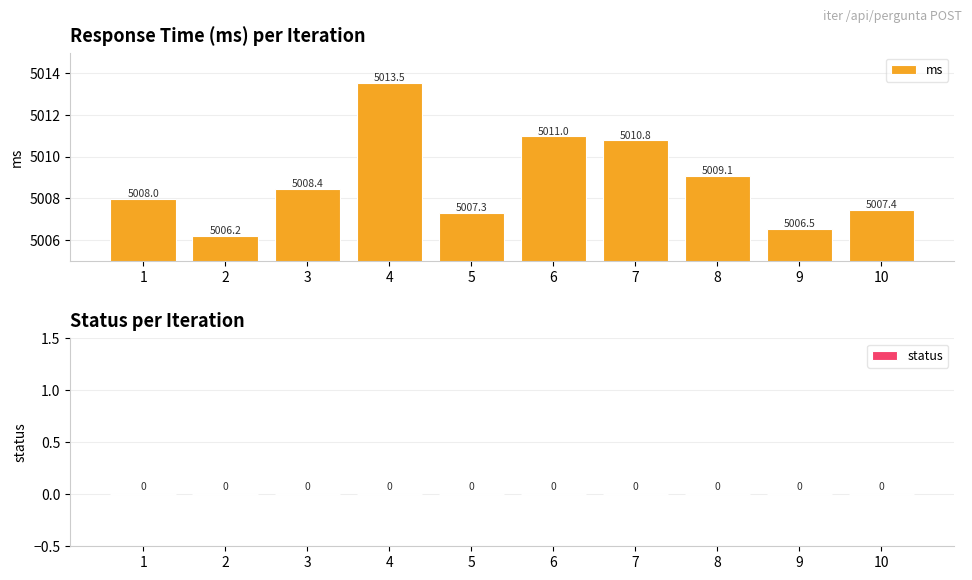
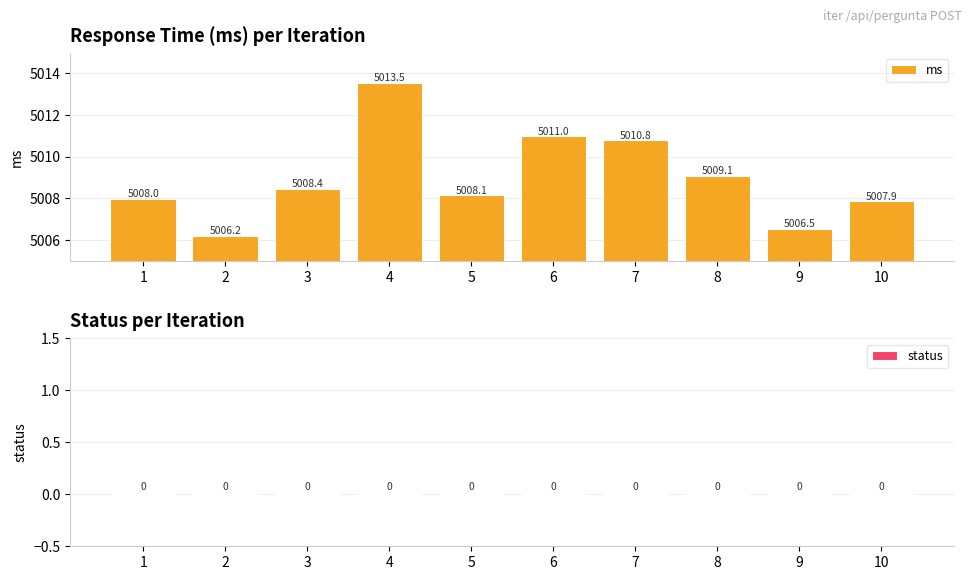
  {
    "Response Time (ms) per Iteration": {
      "1": 5008.0,
      "2": 5006.2,
      "3": 5008.4,
      "4": 5013.5,
-     "5": 5007.3,
+     "5": 5008.1,
      "6": 5011.0,
      "7": 5010.8,
      "8": 5009.1,
      "9": 5006.5,
-     "10": 5007.4
+     "10": 5007.9
    },
    "Status per Iteration": {
      "1": 0,
      "2": 0,
      "3": 0,
      "4": 0,
      "5": 0,
      "6": 0,
      "7": 0,
      "8": 0,
      "9": 0,
      "10": 0
    }
  }
